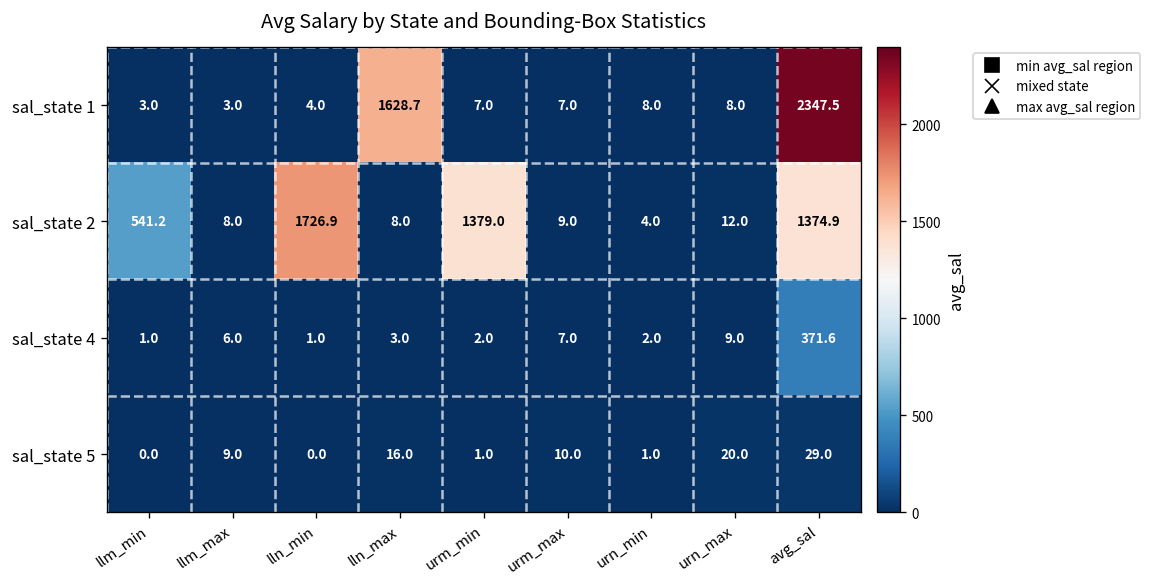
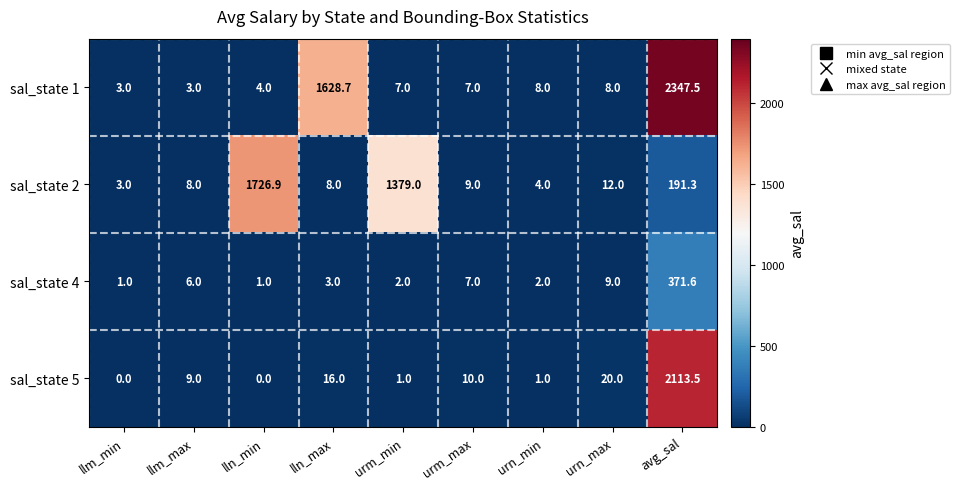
  {
    "sal_state 1": {
      "llm_min": 3.0,
      "llm_max": 3.0,
      "lln_min": 4.0,
      "lln_max": 1628.7,
      "urm_min": 7.0,
      "urm_max": 7.0,
      "urn_min": 8.0,
      "urn_max": 8.0,
      "avg_sal": 2347.5
    },
    "sal_state 2": {
-     "llm_min": 541.2,
+     "llm_min": 3.0,
      "llm_max": 8.0,
      "lln_min": 1726.9,
      "lln_max": 8.0,
      "urm_min": 1379.0,
      "urm_max": 9.0,
      "urn_min": 4.0,
      "urn_max": 12.0,
-     "avg_sal": 1374.9
+     "avg_sal": 191.3
    },
    "sal_state 4": {
      "llm_min": 1.0,
      "llm_max": 6.0,
      "lln_min": 1.0,
      "lln_max": 3.0,
      "urm_min": 2.0,
      "urm_max": 7.0,
      "urn_min": 2.0,
      "urn_max": 9.0,
      "avg_sal": 371.6
    },
    "sal_state 5": {
      "llm_min": 0.0,
      "llm_max": 9.0,
      "lln_min": 0.0,
      "lln_max": 16.0,
      "urm_min": 1.0,
      "urm_max": 10.0,
      "urn_min": 1.0,
      "urn_max": 20.0,
-     "avg_sal": 29.0
+     "avg_sal": 2113.5
    }
  }
